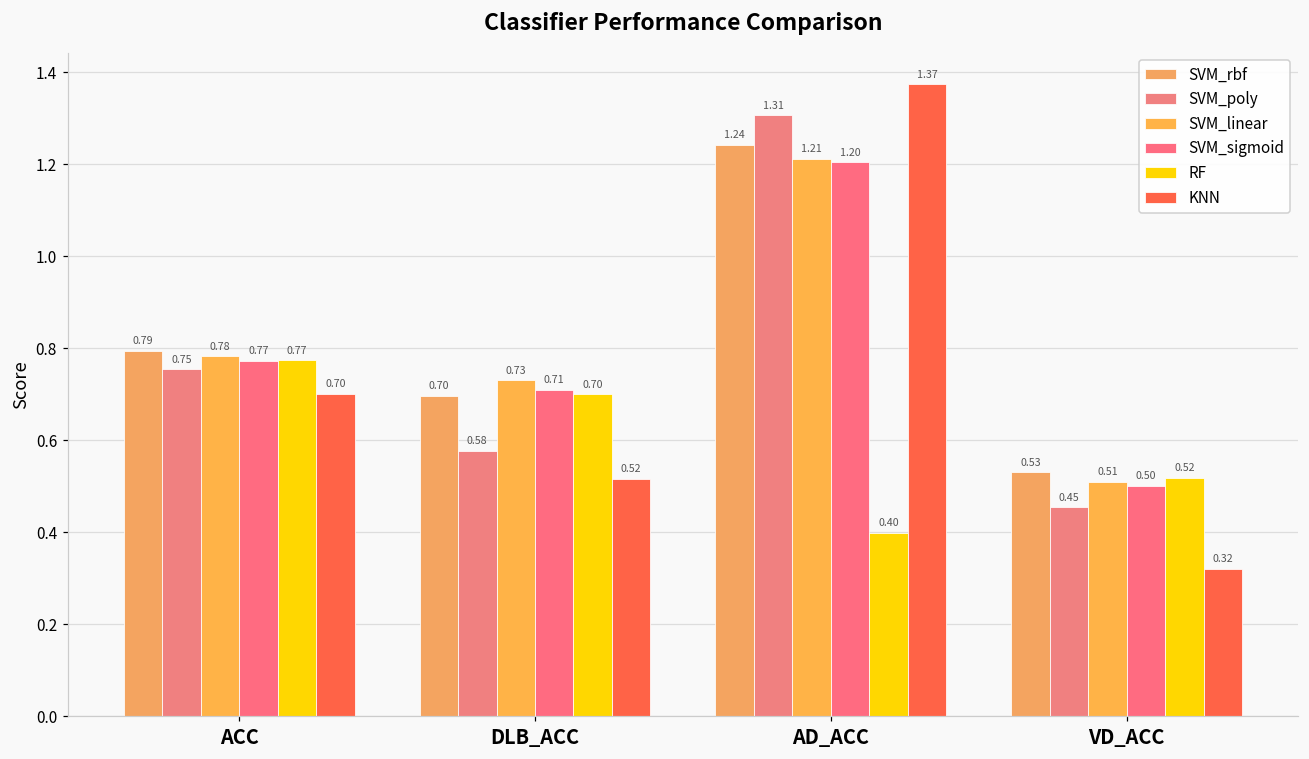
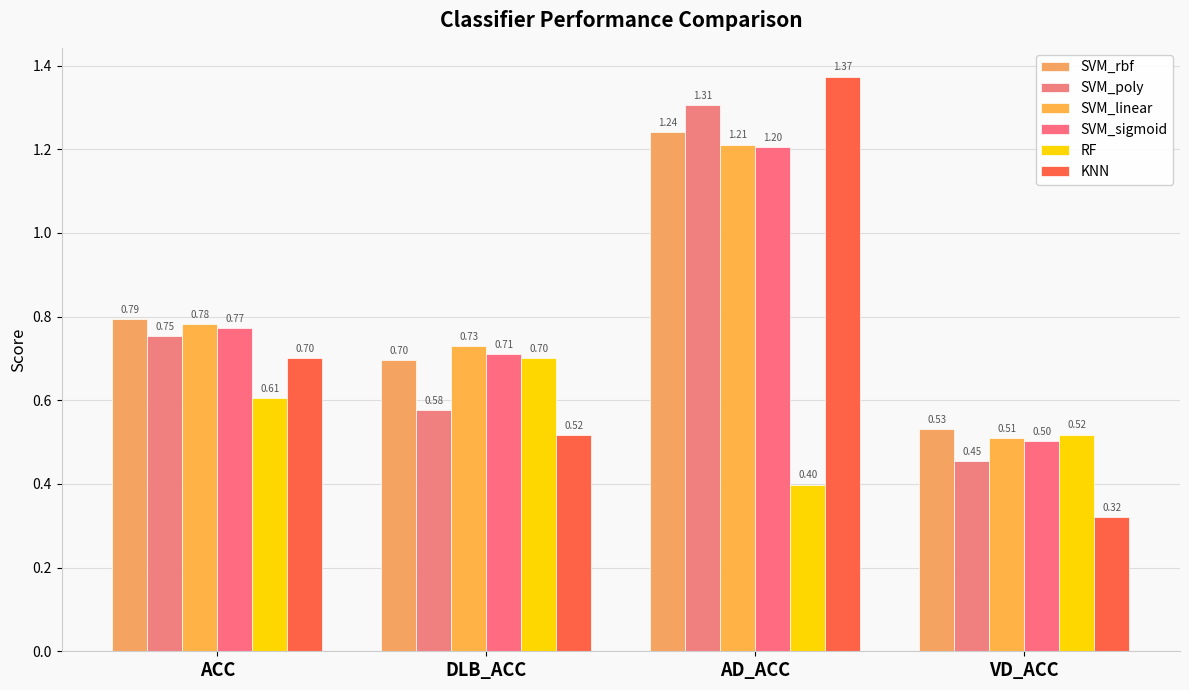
  {
    "RF": {
-     "ACC": 0.77,
+     "ACC": 0.61,
      "DLB_ACC": 0.70,
      "AD_ACC": 0.40,
      "VD_ACC": 0.52
    }
  }
